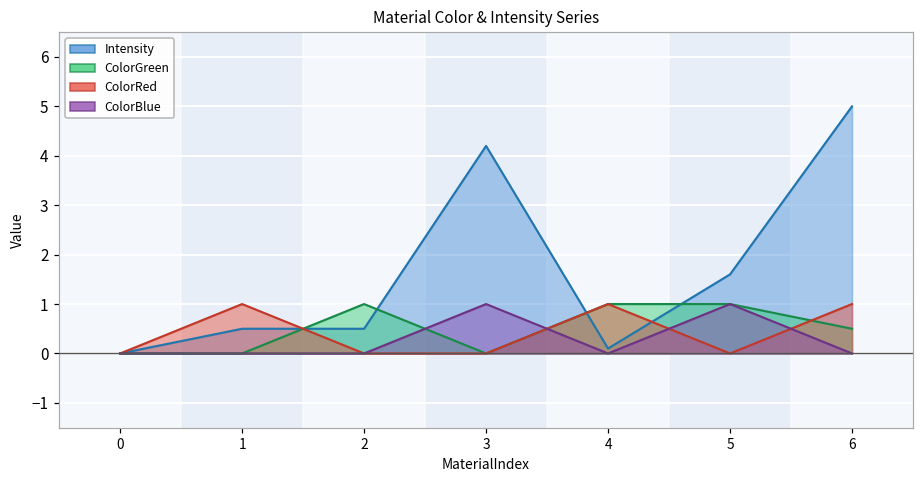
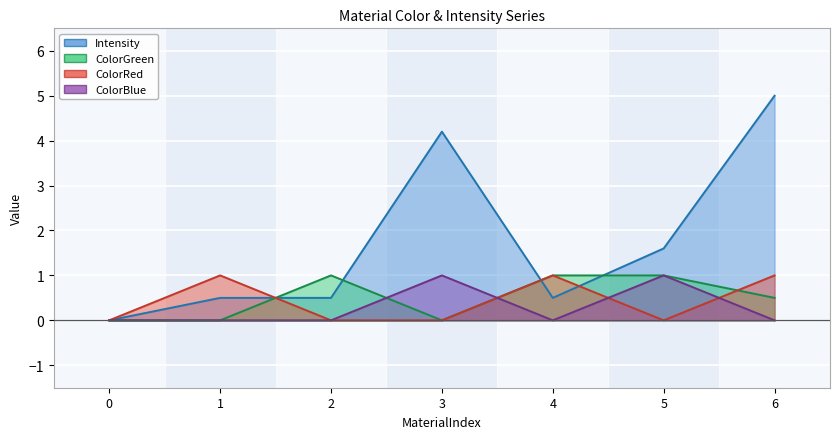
  {
    "Intensity": {
      "1": 0.5,
      "2": 0.5,
      "3": 4.2,
-     "4": 0.1,
+     "4": 0.5,
      "5": 1.6,
      "6": 5.0
    },
    "ColorGreen": {
      "2": 1.0,
      "6": 0.5
    },
    "ColorRed": {
      "1": 1.0,
      "5": 0.0,
      "6": 1.0
    },
    "ColorBlue": {
      "3": 1.0,
      "4": 0.0,
      "6": 0.0
    }
  }
